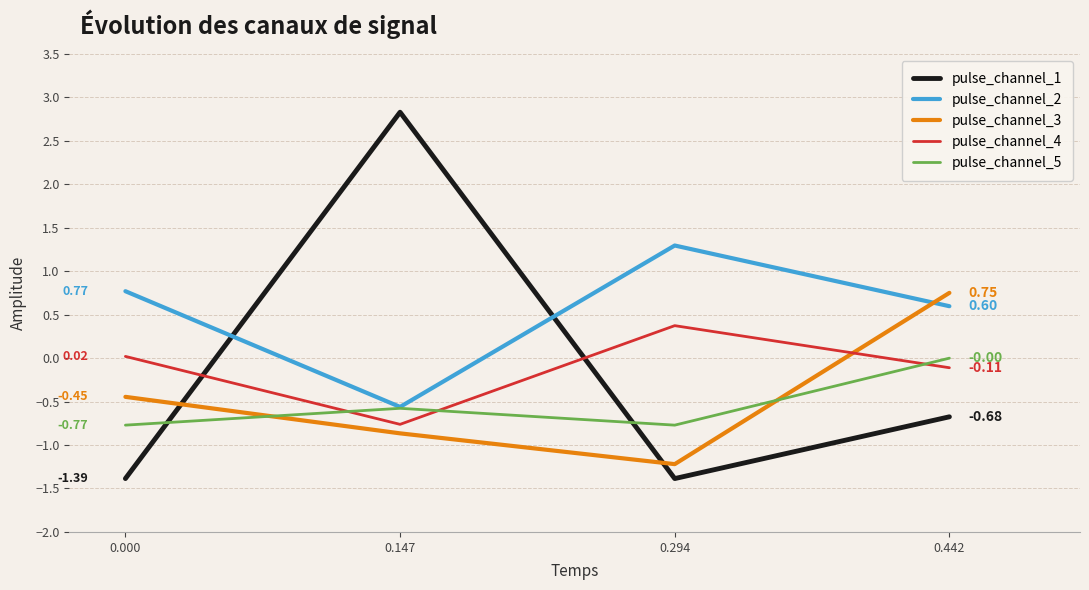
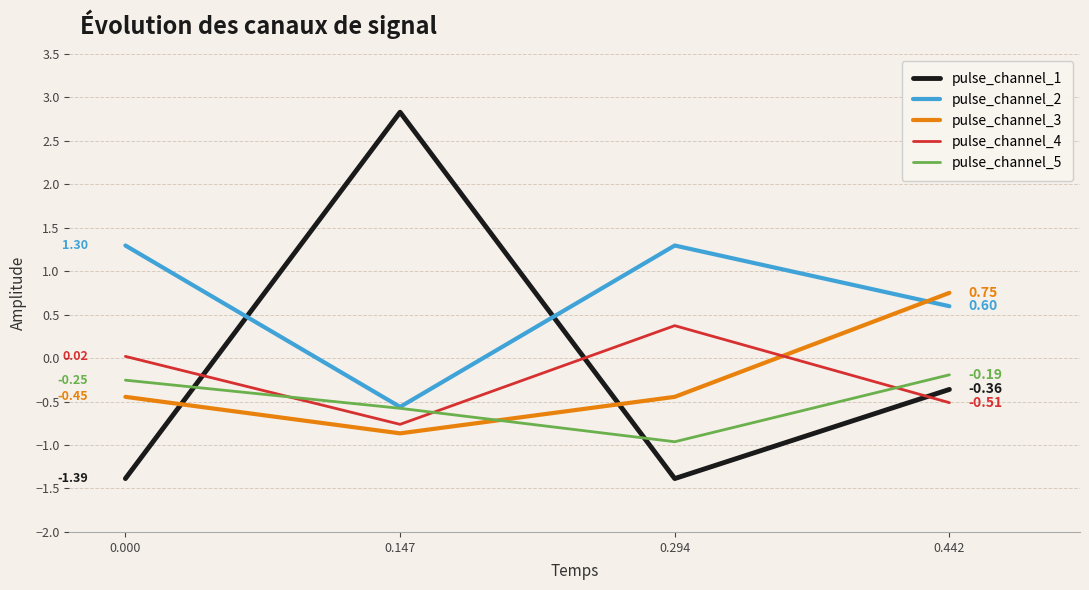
  {
    "pulse_channel_1": {
-     "0.442": -0.68
+     "0.442": -0.36
    },
    "pulse_channel_2": {
-     "0.000": 0.77,
+     "0.000": 1.30,
      "0.442": 0.60
    },
    "pulse_channel_3": {
      "0.000": -0.4,
      "0.147": -0.9,
-     "0.294": -1.2
+     "0.294": -0.4
    },
    "pulse_channel_4": {
-     "0.442": -0.11
+     "0.442": -0.51
    },
    "pulse_channel_5": {
-     "0.000": -0.77,
-     "0.294": -0.8,
-     "0.442": -0.00
+     "0.000": -0.25,
+     "0.294": -1.0,
+     "0.442": -0.19
    }
  }
